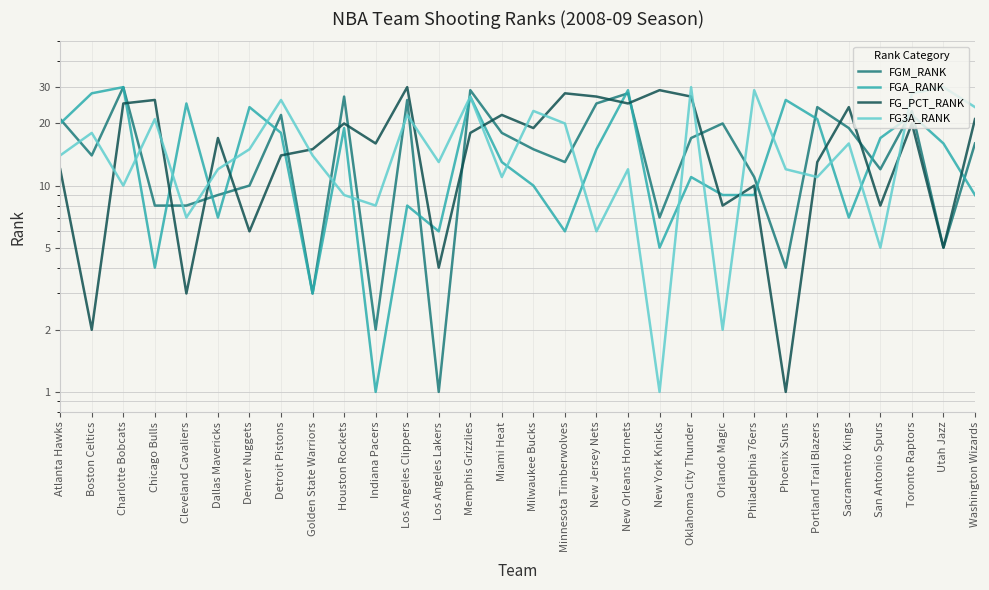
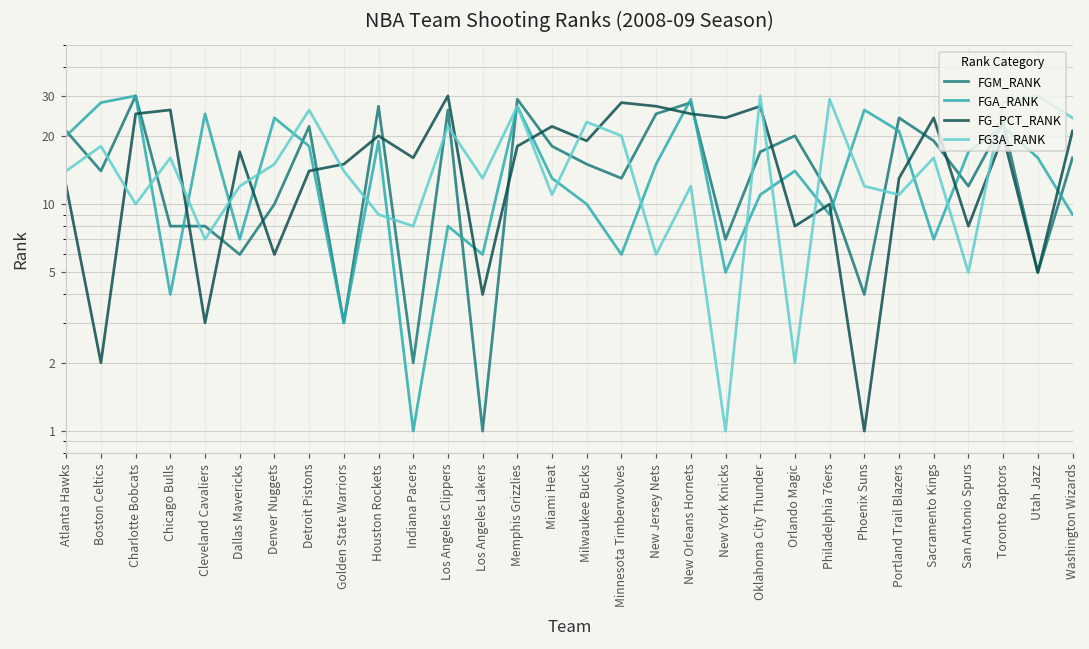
  {
    "FGM_RANK": {
      "Atlanta Hawks": 21,
      "Boston Celtics": 14,
      "Chicago Bulls": 8,
      "Cleveland Cavaliers": 8,
-     "Dallas Mavericks": 9,
+     "Dallas Mavericks": 6,
      "Denver Nuggets": 10,
      "Detroit Pistons": 22,
      "Houston Rockets": 27,
      "Indiana Pacers": 2,
      "Los Angeles Clippers": 26,
      "Los Angeles Lakers": 1,
      "Memphis Grizzlies": 29,
      "Miami Heat": 18,
      "Milwaukee Bucks": 15,
      "Minnesota Timberwolves": 13,
      "New Jersey Nets": 25,
      "New Orleans Hornets": 28,
      "New York Knicks": 7,
      "Oklahoma City Thunder": 17,
      "Orlando Magic": 20,
      "Philadelphia 76ers": 11,
      "Phoenix Suns": 4,
      "Portland Trail Blazers": 24,
      "Sacramento Kings": 19,
      "San Antonio Spurs": 12,
      "Washington Wizards": 16
    },
    "FGA_RANK": {
      "Atlanta Hawks": 20,
      "Boston Celtics": 28,
      "Chicago Bulls": 4,
      "Cleveland Cavaliers": 25,
      "Dallas Mavericks": 7,
      "Denver Nuggets": 24,
      "Detroit Pistons": 18,
      "Houston Rockets": 19,
      "Indiana Pacers": 1,
      "Los Angeles Clippers": 8,
      "Los Angeles Lakers": 6,
      "Miami Heat": 13,
      "Milwaukee Bucks": 10,
      "Minnesota Timberwolves": 6,
      "New Jersey Nets": 15,
      "New Orleans Hornets": 29,
      "New York Knicks": 5,
      "Oklahoma City Thunder": 11,
-     "Orlando Magic": 9,
+     "Orlando Magic": 14,
      "Philadelphia 76ers": 9,
      "Phoenix Suns": 26,
      "Portland Trail Blazers": 21,
      "Sacramento Kings": 7,
      "San Antonio Spurs": 17,
      "Utah Jazz": 16,
      "Washington Wizards": 9
    },
    "FG_PCT_RANK": {
      "Atlanta Hawks": 12,
      "Boston Celtics": 2,
      "Charlotte Bobcats": 25,
      "Chicago Bulls": 26,
      "Cleveland Cavaliers": 3,
      "Dallas Mavericks": 17,
      "Denver Nuggets": 6,
      "Detroit Pistons": 14,
      "Golden State Warriors": 15,
      "Houston Rockets": 20,
      "Indiana Pacers": 16,
      "Los Angeles Clippers": 30,
      "Los Angeles Lakers": 4,
      "Memphis Grizzlies": 18,
      "Miami Heat": 22,
      "Milwaukee Bucks": 19,
      "Minnesota Timberwolves": 28,
      "New Jersey Nets": 27,
      "New Orleans Hornets": 25,
-     "New York Knicks": 29,
+     "New York Knicks": 24,
      "Oklahoma City Thunder": 27,
      "Orlando Magic": 8,
      "Philadelphia 76ers": 10,
      "Phoenix Suns": 1,
      "Portland Trail Blazers": 13,
      "Sacramento Kings": 24,
      "San Antonio Spurs": 8,
      "Washington Wizards": 21
    },
    "FG3A_RANK": {
      "Atlanta Hawks": 14,
      "Boston Celtics": 18,
      "Charlotte Bobcats": 10,
-     "Chicago Bulls": 21,
+     "Chicago Bulls": 16,
      "Cleveland Cavaliers": 7,
      "Dallas Mavericks": 12,
      "Denver Nuggets": 15,
      "Detroit Pistons": 26,
      "Golden State Warriors": 14,
      "Houston Rockets": 9,
      "Indiana Pacers": 8,
      "Los Angeles Clippers": 22,
      "Los Angeles Lakers": 13,
      "Miami Heat": 11,
      "Milwaukee Bucks": 23,
      "Minnesota Timberwolves": 20,
      "New Jersey Nets": 6,
      "New Orleans Hornets": 12,
      "New York Knicks": 1,
      "Oklahoma City Thunder": 30,
      "Orlando Magic": 2,
      "Philadelphia 76ers": 29,
      "Phoenix Suns": 12,
      "Portland Trail Blazers": 11,
      "Sacramento Kings": 16,
      "San Antonio Spurs": 5,
      "Washington Wizards": 24
    }
  }
